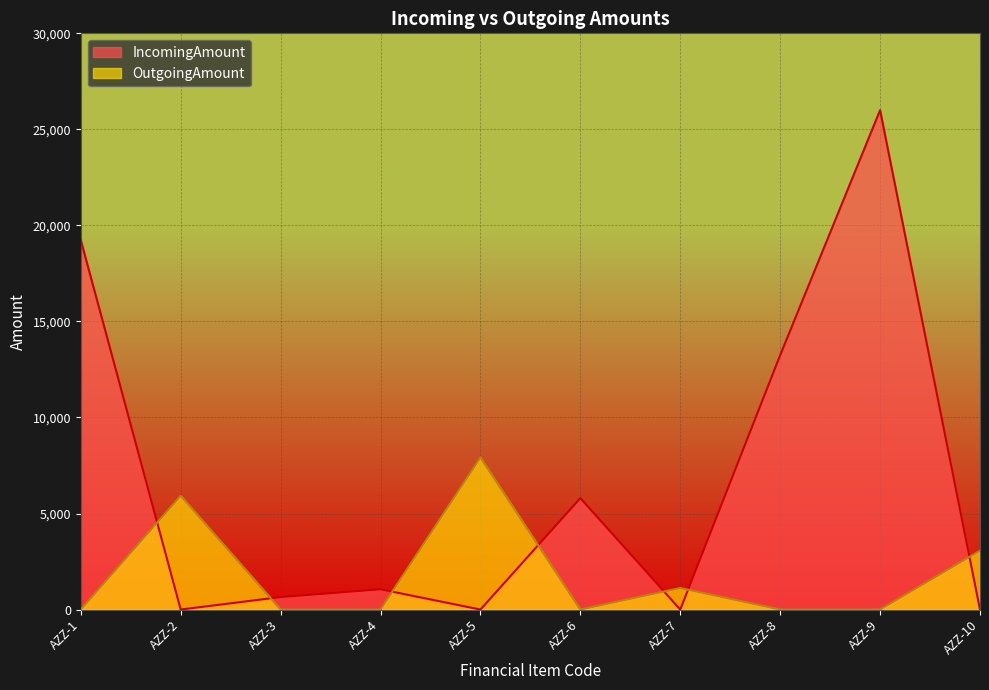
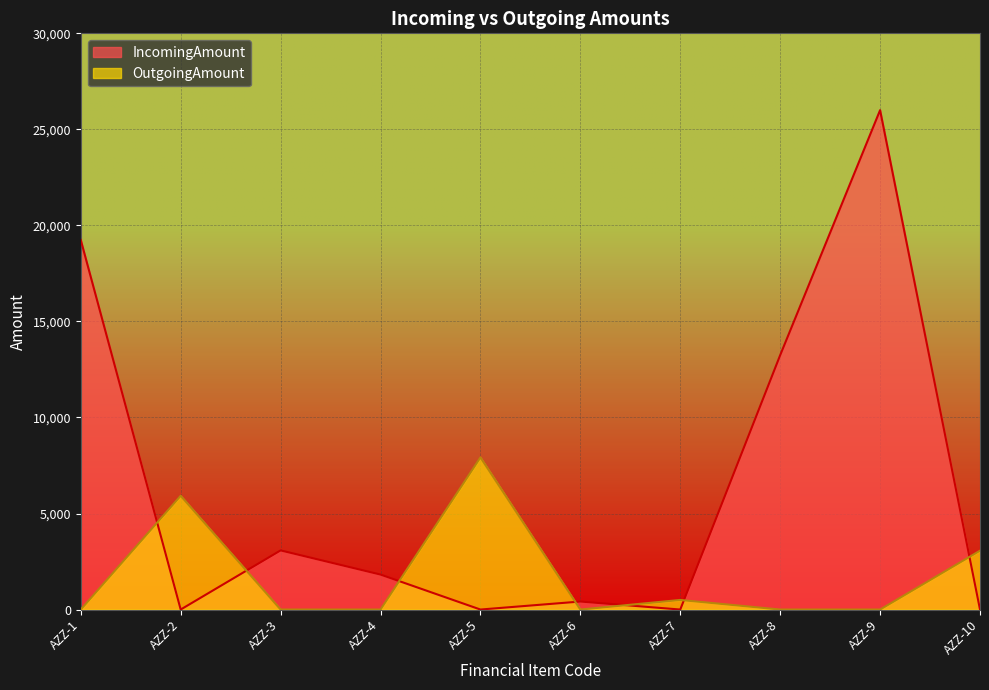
  {
    "IncomingAmount": {
      "AZZ-1": "19,200",
      "AZZ-2": "0",
-     "AZZ-3": "700",
-     "AZZ-4": "1,100",
+     "AZZ-3": "3,100",
+     "AZZ-4": "1,800",
      "AZZ-5": "0",
-     "AZZ-6": "5,800",
+     "AZZ-6": "400",
      "AZZ-7": "0",
      "AZZ-8": "13,200",
      "AZZ-9": "26,000",
      "AZZ-10": "0"
    },
    "OutgoingAmount": {
      "AZZ-1": "0",
      "AZZ-2": "5,900",
      "AZZ-3": "0",
      "AZZ-4": "0",
      "AZZ-5": "7,900",
      "AZZ-6": "0",
-     "AZZ-7": "1,100",
+     "AZZ-7": "500",
      "AZZ-8": "0",
      "AZZ-9": "0",
      "AZZ-10": "3,100"
    }
  }
